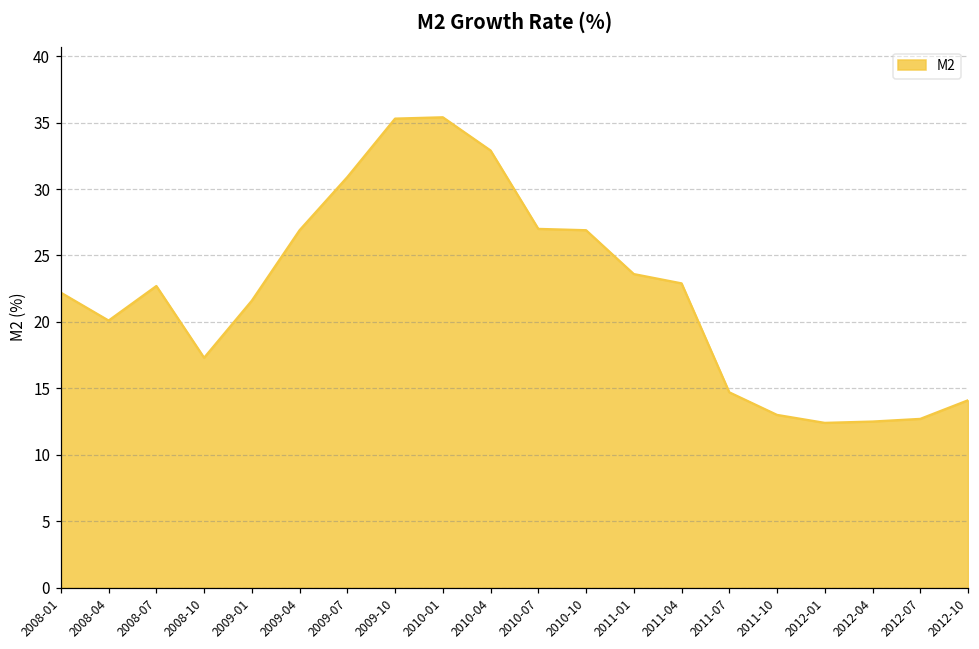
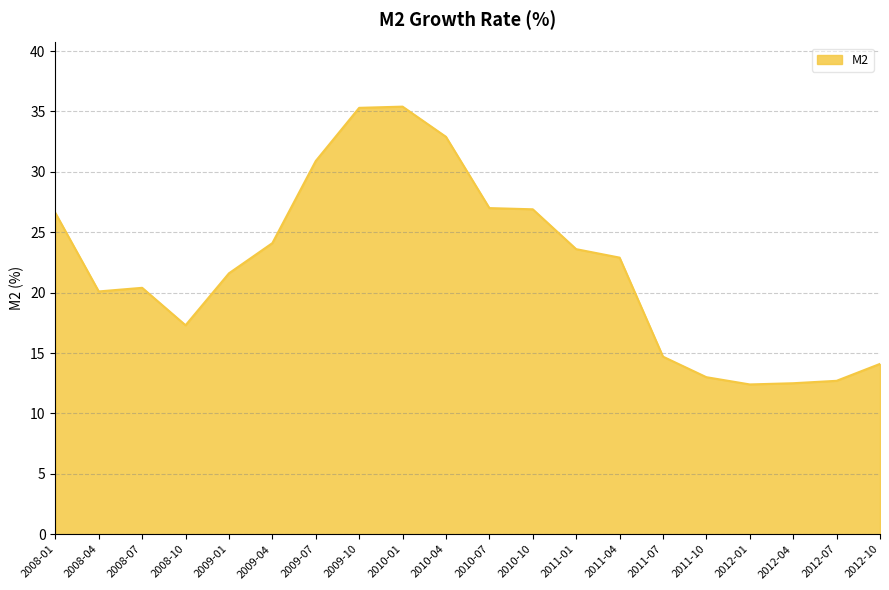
  {
-   "2008-01": 22.2,
+   "2008-01": 26.6,
    "2008-04": 20.1,
-   "2008-07": 22.7,
+   "2008-07": 20.4,
    "2008-10": 17.3,
    "2009-01": 21.6,
-   "2009-04": 26.9,
+   "2009-04": 24.1,
    "2009-07": 30.9,
    "2009-10": 35.3,
    "2010-01": 35.4,
    "2010-04": 32.9,
    "2010-07": 27.0,
    "2010-10": 26.9,
    "2011-01": 23.6,
    "2011-04": 22.9,
    "2011-07": 14.7,
    "2011-10": 13.0,
    "2012-01": 12.4,
    "2012-04": 12.5,
    "2012-07": 12.7,
    "2012-10": 14.1
  }
